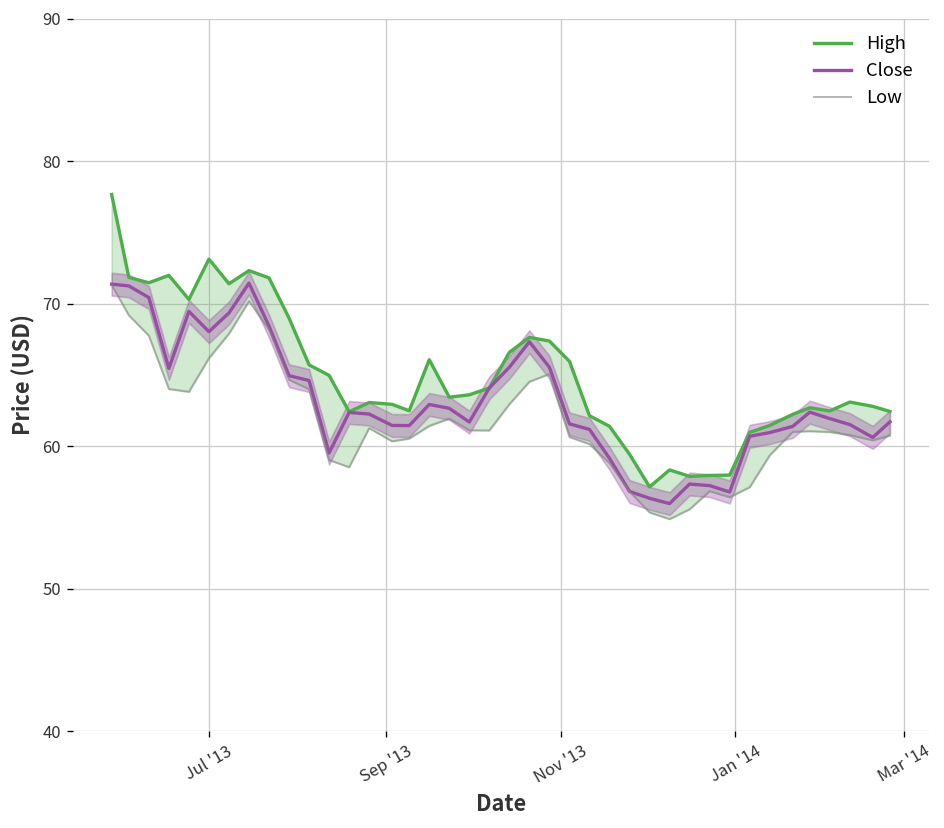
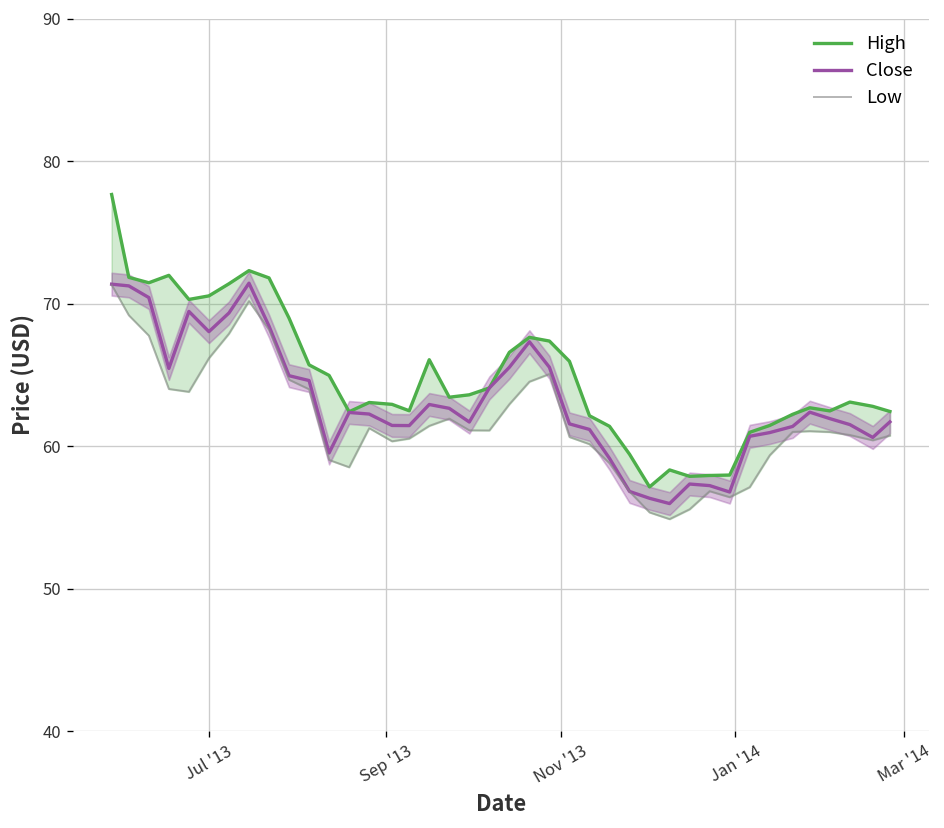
  {
    "High": {
-     "Jul '13": 73.1
+     "Jul '13": 70.6
    },
    "Low": {
      "Jul '13": 66.2
    }
  }
